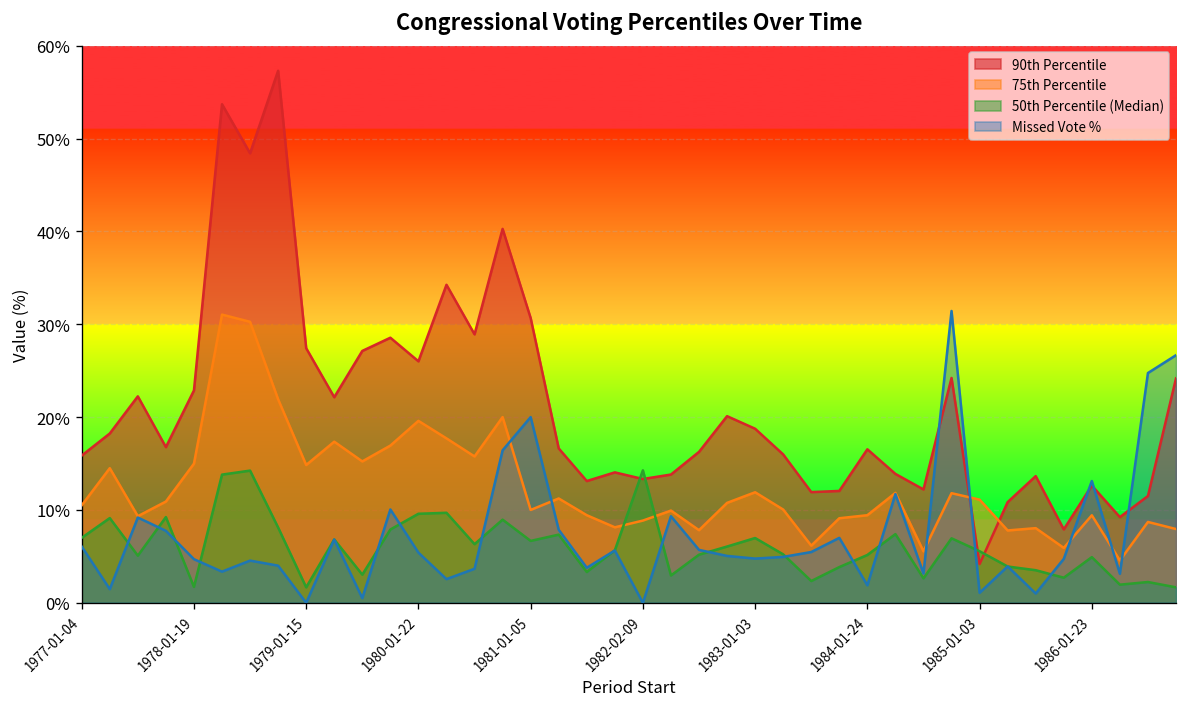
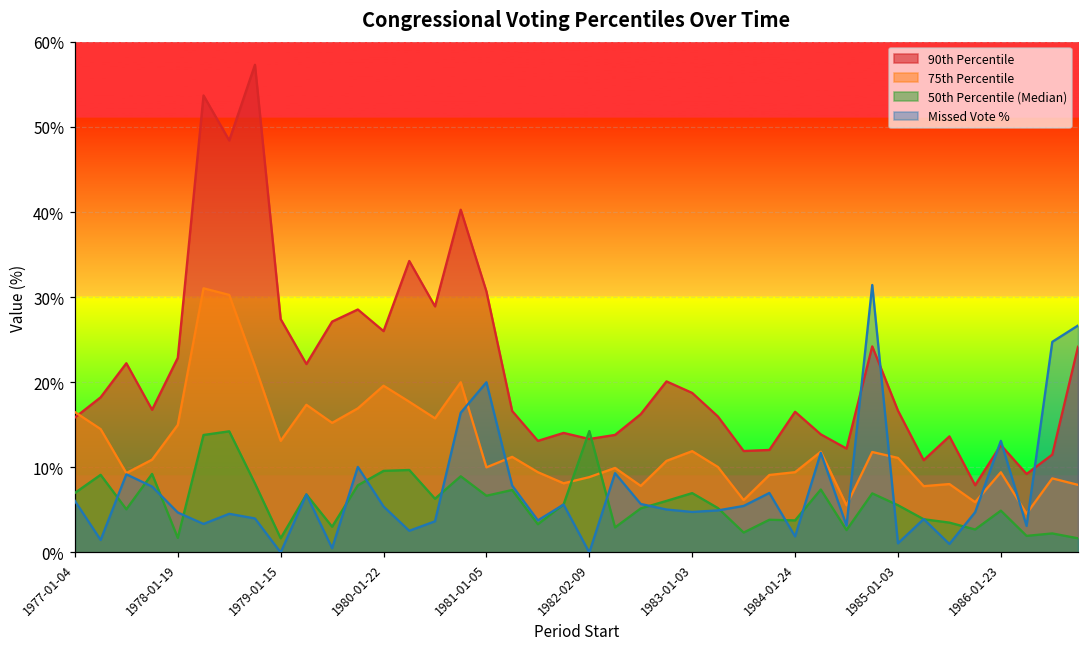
  {
    "90th Percentile": {
      "1977-01-04": "16%",
      "1978-01-19": "23%",
      "1979-01-15": "27%",
      "1980-01-22": "26%",
      "1981-01-05": "31%",
      "1982-02-09": "13%",
      "1983-01-03": "19%",
      "1984-01-24": "17%",
-     "1985-01-03": "4%",
+     "1985-01-03": "17%",
      "1986-01-23": "13%"
    },
    "75th Percentile": {
-     "1977-01-04": "11%",
+     "1977-01-04": "17%",
      "1978-01-19": "15%",
-     "1979-01-15": "15%",
+     "1979-01-15": "13%",
      "1980-01-22": "20%",
      "1981-01-05": "10%",
      "1982-02-09": "9%",
      "1983-01-03": "12%",
      "1984-01-24": "9%",
      "1985-01-03": "11%",
      "1986-01-23": "9%"
    },
    "50th Percentile (Median)": {
      "1977-01-04": "7%",
      "1978-01-19": "2%",
      "1979-01-15": "2%",
      "1980-01-22": "10%",
      "1981-01-05": "7%",
      "1982-02-09": "14%",
      "1983-01-03": "7%",
-     "1984-01-24": "5%",
+     "1984-01-24": "4%",
      "1985-01-03": "6%",
      "1986-01-23": "5%"
    },
    "Missed Vote %": {
      "1977-01-04": "6%",
      "1978-01-19": "5%",
      "1979-01-15": "0%",
      "1980-01-22": "5%",
      "1981-01-05": "20%",
      "1982-02-09": "0%",
      "1983-01-03": "5%",
      "1984-01-24": "2%",
      "1985-01-03": "1%",
      "1986-01-23": "13%"
    }
  }
